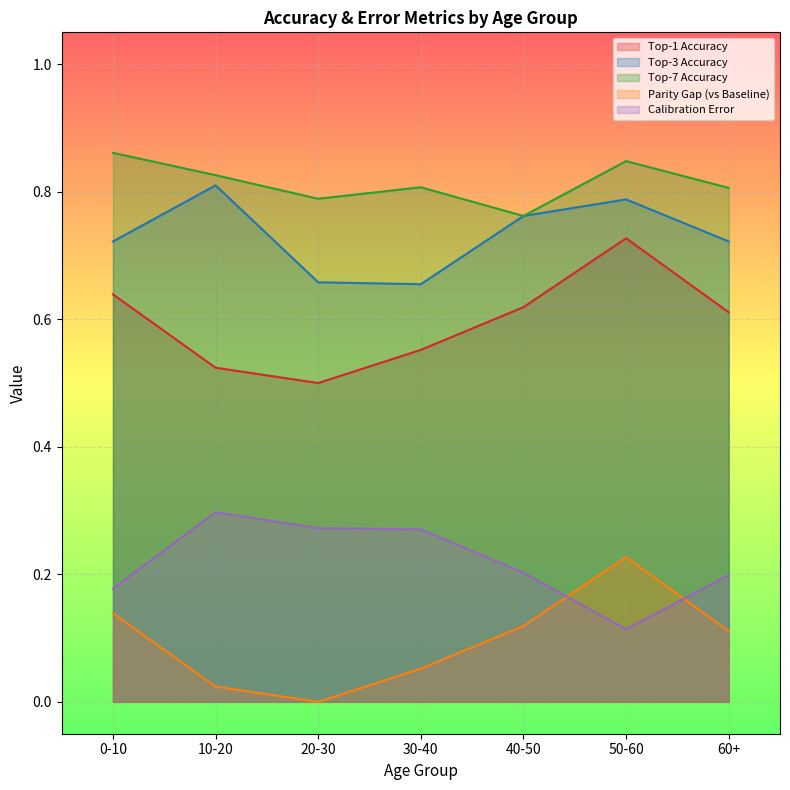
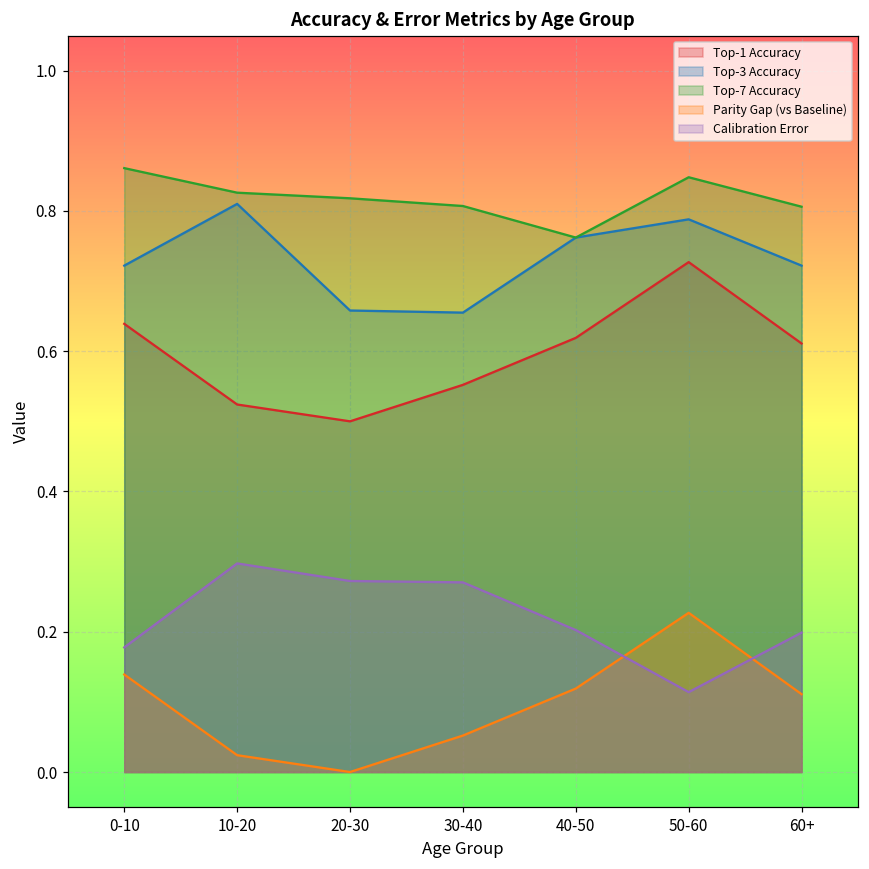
  {
    "Top-7 Accuracy": {
      "0-10": 0.86,
      "10-20": 0.83,
-     "20-30": 0.79,
+     "20-30": 0.82,
      "30-40": 0.81,
      "50-60": 0.85,
      "60+": 0.81
    }
  }
